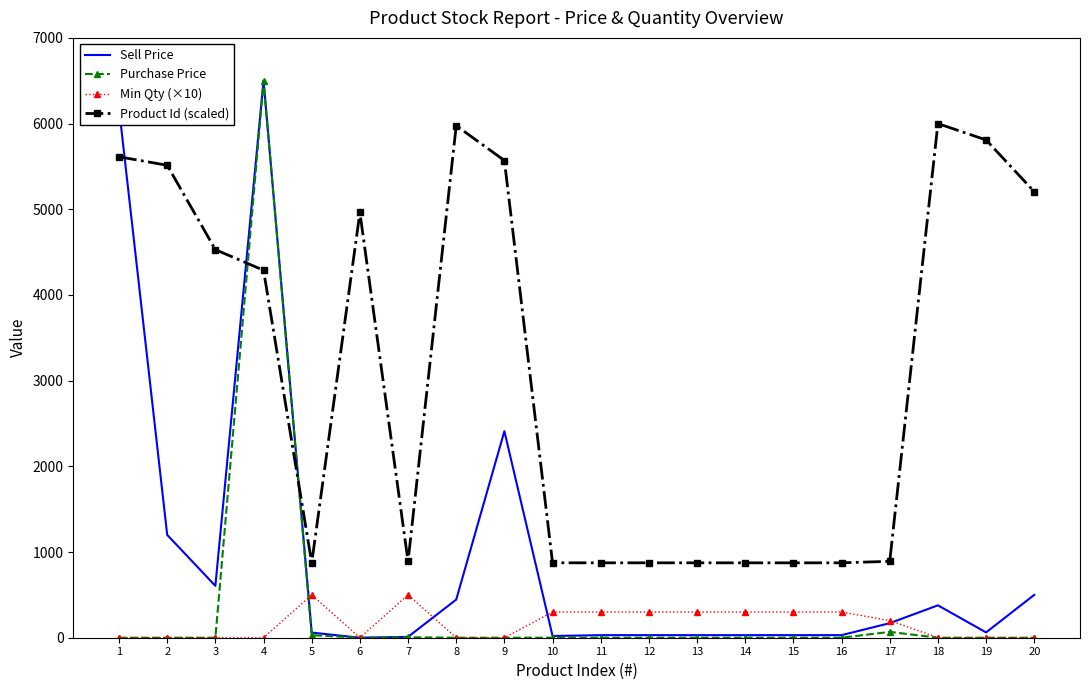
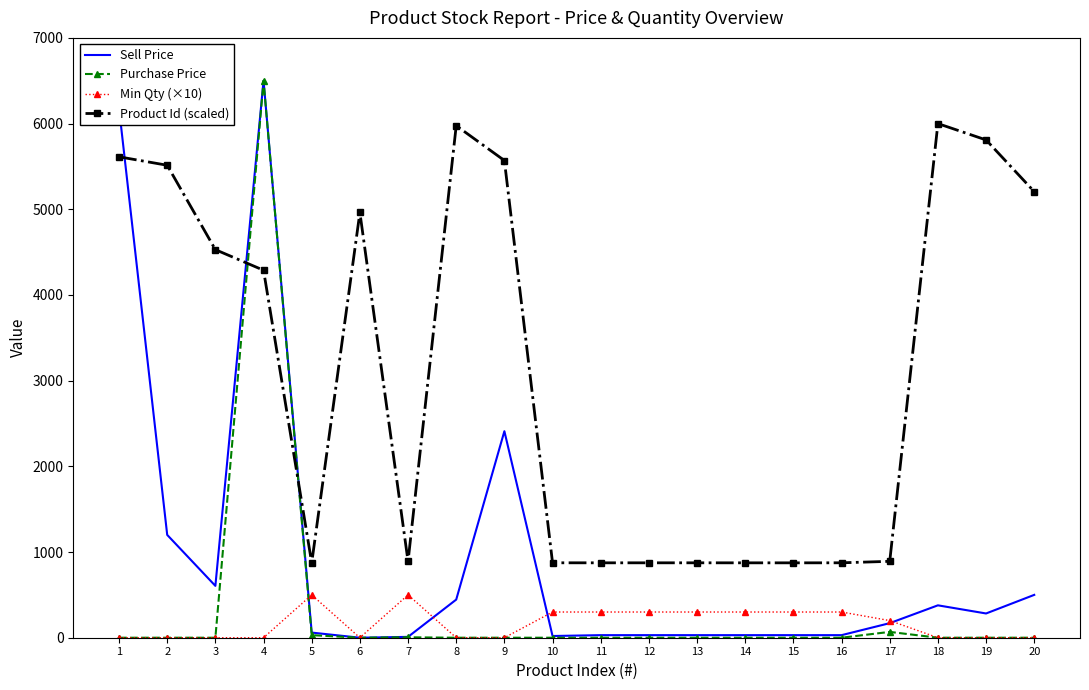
  {
    "Sell Price": {
      "2": 1200,
      "3": 600,
      "5": 100,
      "8": 400,
      "9": 2400,
      "17": 200,
      "18": 400,
-     "19": 100,
+     "19": 300,
      "20": 500
    },
    "Purchase Price": {
      "5": 0,
      "17": 100
    },
    "Min Qty (×10)": {
      "4": 0,
      "5": 500,
      "7": 500,
      "10": 300,
      "11": 300,
      "12": 300,
      "13": 300,
      "14": 300,
      "15": 300,
      "16": 300,
      "17": 200
    },
    "Product Id (scaled)": {
      "1": 5600,
      "2": 5500,
      "3": 4500,
      "4": 4300,
      "5": 900,
      "6": 5000,
      "7": 900,
      "8": 6000,
      "9": 5600,
      "10": 900,
      "11": 900,
      "12": 900,
      "13": 900,
      "14": 900,
      "15": 900,
      "16": 900,
      "17": 900,
      "18": 6000,
      "19": 5800,
      "20": 5200
    }
  }
